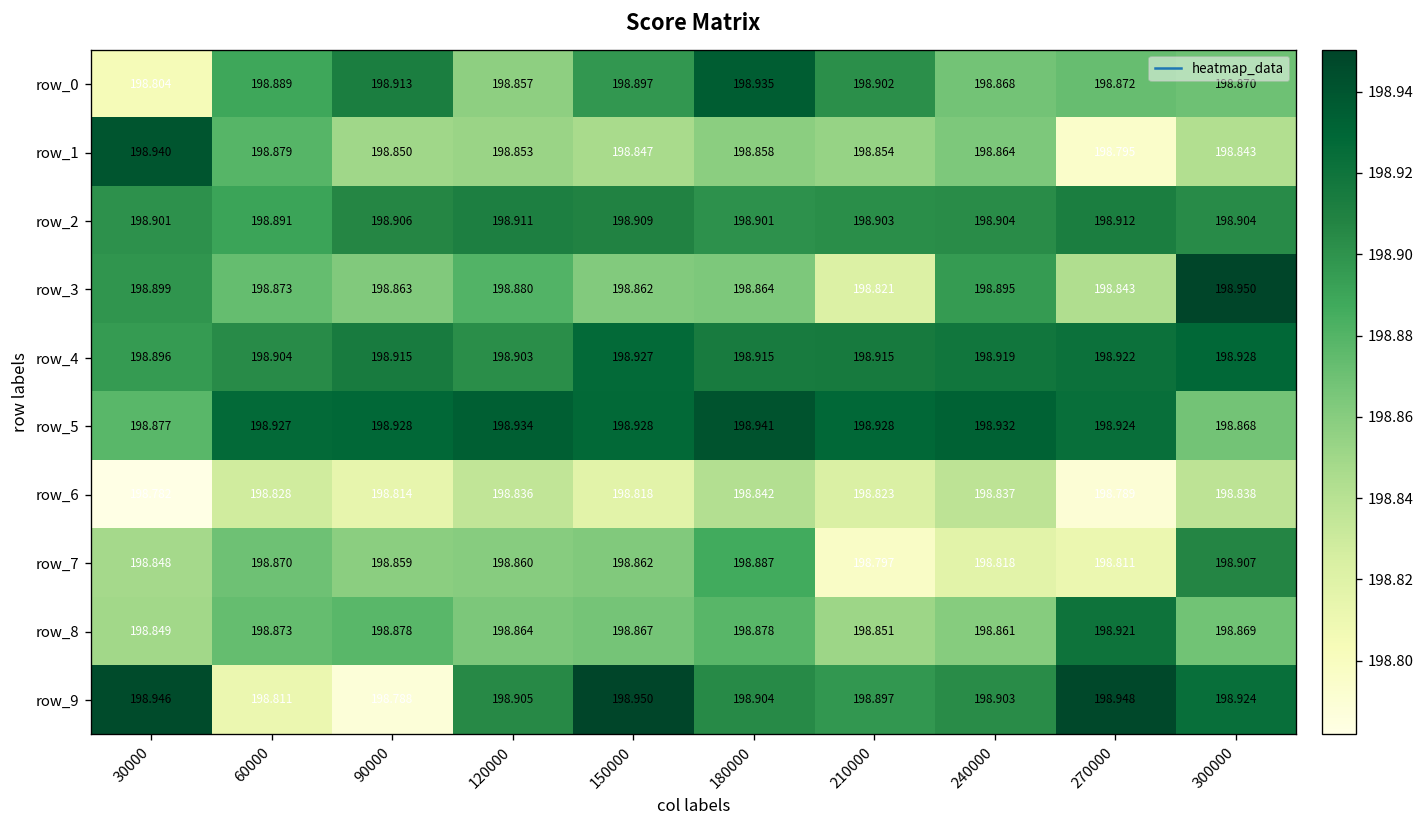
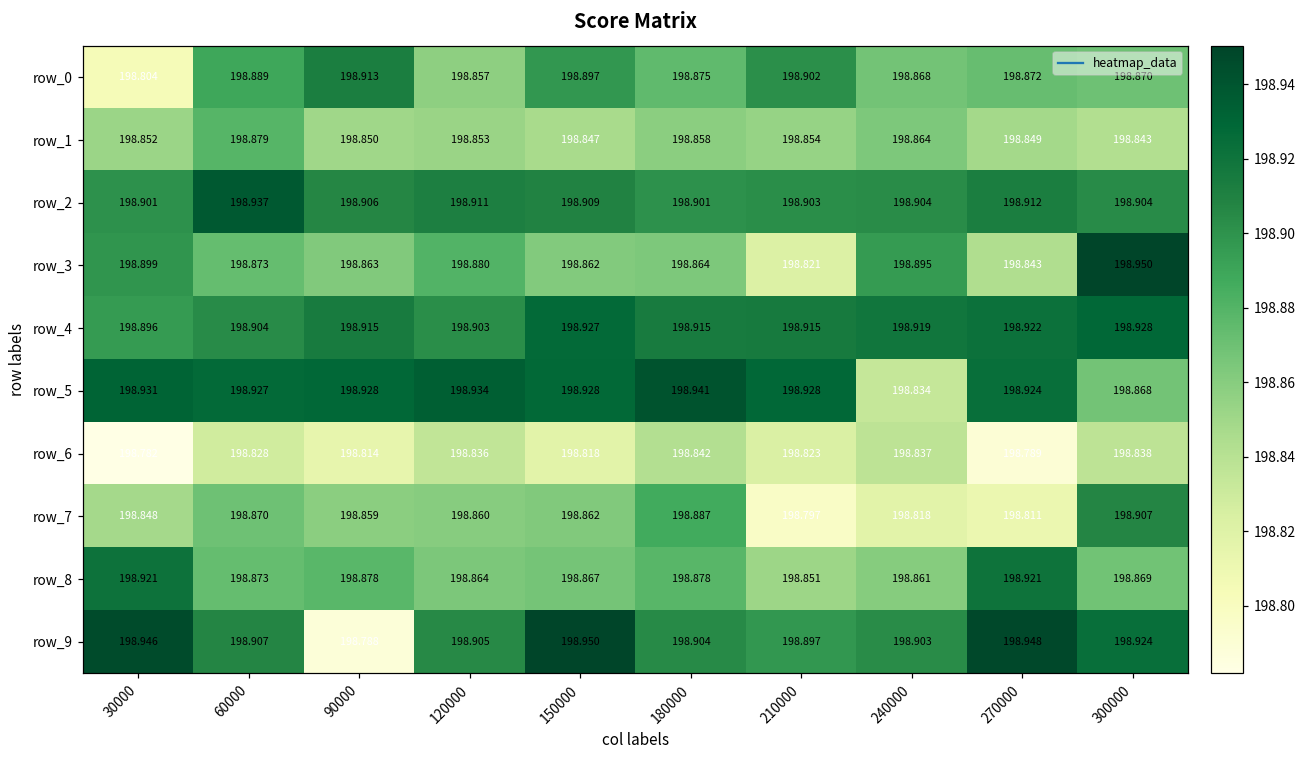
  {
    "row_0": {
      "30000": 198.804,
      "60000": 198.889,
      "90000": 198.913,
      "120000": 198.857,
      "150000": 198.897,
-     "180000": 198.935,
+     "180000": 198.875,
      "210000": 198.902,
      "240000": 198.868,
      "270000": 198.872
    },
    "row_1": {
-     "30000": 198.940,
+     "30000": 198.852,
      "60000": 198.879,
      "90000": 198.850,
      "120000": 198.853,
      "150000": 198.847,
      "180000": 198.858,
      "210000": 198.854,
      "240000": 198.864,
-     "270000": 198.795,
+     "270000": 198.849,
      "300000": 198.843
    },
    "row_2": {
      "30000": 198.901,
-     "60000": 198.891,
+     "60000": 198.937,
      "90000": 198.906,
      "120000": 198.911,
      "150000": 198.909,
      "180000": 198.901,
      "210000": 198.903,
      "240000": 198.904,
      "270000": 198.912,
      "300000": 198.904
    },
    "row_3": {
      "30000": 198.899,
      "60000": 198.873,
      "90000": 198.863,
      "120000": 198.880,
      "150000": 198.862,
      "180000": 198.864,
      "210000": 198.821,
      "240000": 198.895,
      "270000": 198.843,
      "300000": 198.950
    },
    "row_4": {
      "30000": 198.896,
      "60000": 198.904,
      "90000": 198.915,
      "120000": 198.903,
      "150000": 198.927,
      "180000": 198.915,
      "210000": 198.915,
      "240000": 198.919,
      "270000": 198.922,
      "300000": 198.928
    },
    "row_5": {
-     "30000": 198.877,
+     "30000": 198.931,
      "60000": 198.927,
      "90000": 198.928,
      "120000": 198.934,
      "150000": 198.928,
      "180000": 198.941,
      "210000": 198.928,
-     "240000": 198.932,
+     "240000": 198.834,
      "270000": 198.924,
      "300000": 198.868
    },
    "row_6": {
      "60000": 198.828,
      "90000": 198.814,
      "120000": 198.836,
      "150000": 198.818,
      "180000": 198.842,
      "210000": 198.823,
      "240000": 198.837,
      "300000": 198.838
    },
    "row_7": {
      "30000": 198.848,
      "60000": 198.870,
      "90000": 198.859,
      "120000": 198.860,
      "150000": 198.862,
      "180000": 198.887,
      "210000": 198.797,
      "240000": 198.818,
      "270000": 198.811,
      "300000": 198.907
    },
    "row_8": {
-     "30000": 198.849,
+     "30000": 198.921,
      "60000": 198.873,
      "90000": 198.878,
      "120000": 198.864,
      "150000": 198.867,
      "180000": 198.878,
      "210000": 198.851,
      "240000": 198.861,
      "270000": 198.921,
      "300000": 198.869
    },
    "row_9": {
      "30000": 198.946,
-     "60000": 198.811,
+     "60000": 198.907,
      "120000": 198.905,
      "150000": 198.950,
      "180000": 198.904,
      "210000": 198.897,
      "240000": 198.903,
      "270000": 198.948,
      "300000": 198.924
    }
  }
